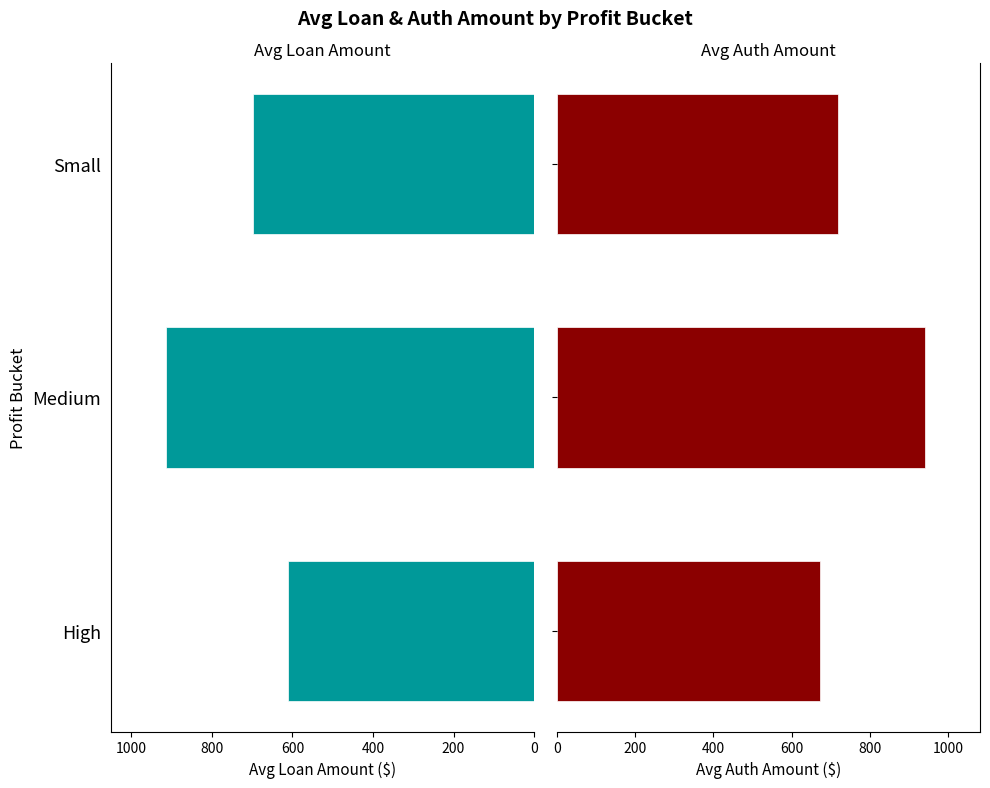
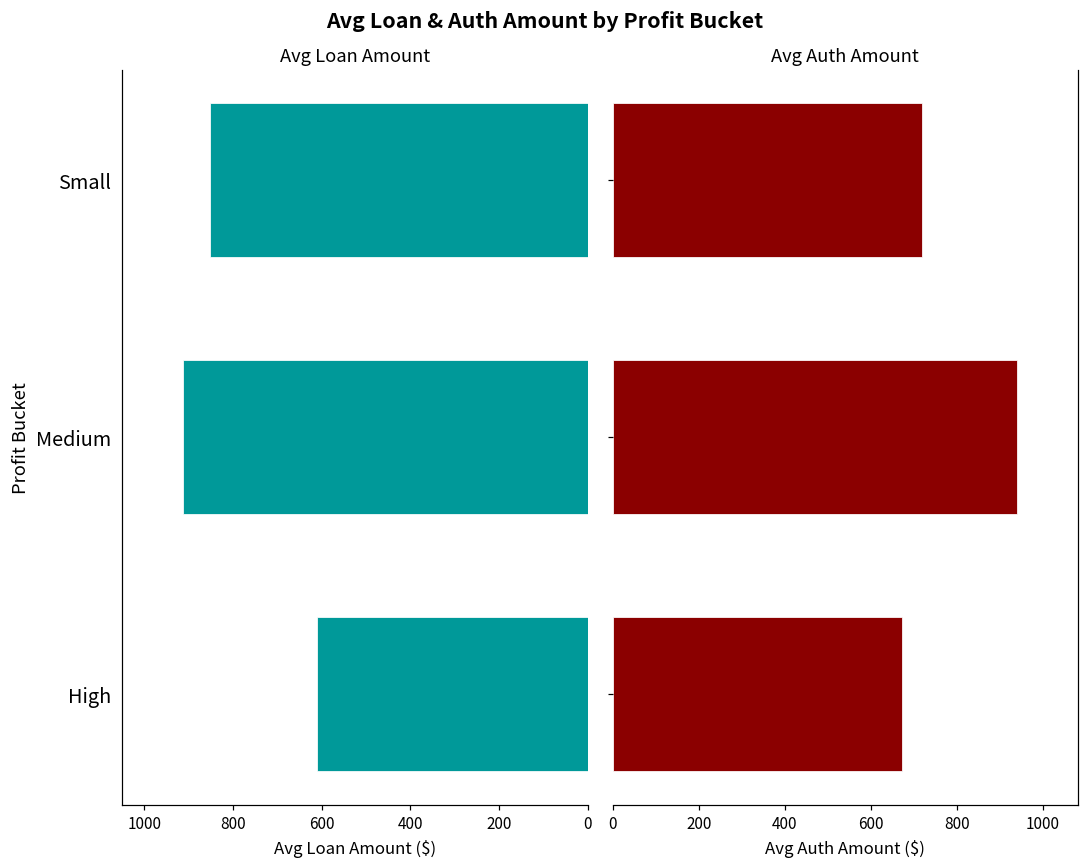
  {
    "Avg Loan Amount": {
-     "Small": 700,
+     "Small": 850,
      "Medium": 910,
      "High": 610
    }
  }
